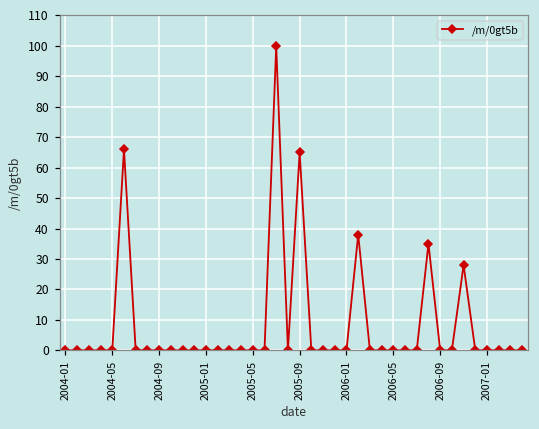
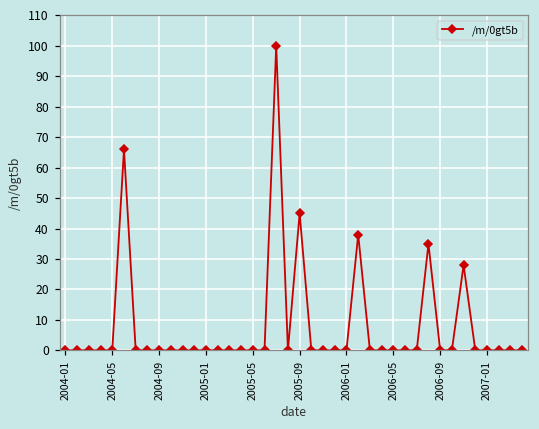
  {
    "2004-01": 0,
    "2004-05": 0,
    "2004-09": 0,
    "2005-01": 0,
    "2005-05": 0,
-   "2005-09": 65,
+   "2005-09": 45,
    "2006-01": 0,
    "2006-05": 0,
    "2006-09": 0,
    "2007-01": 0
  }
